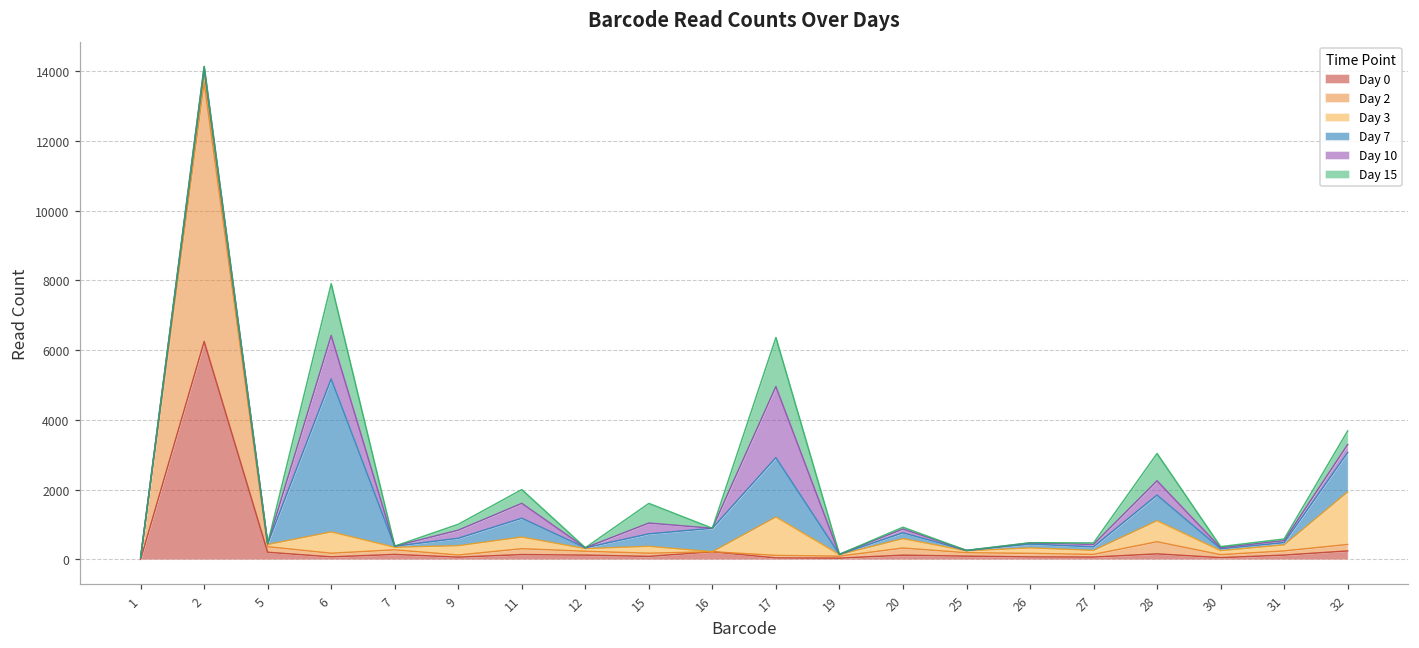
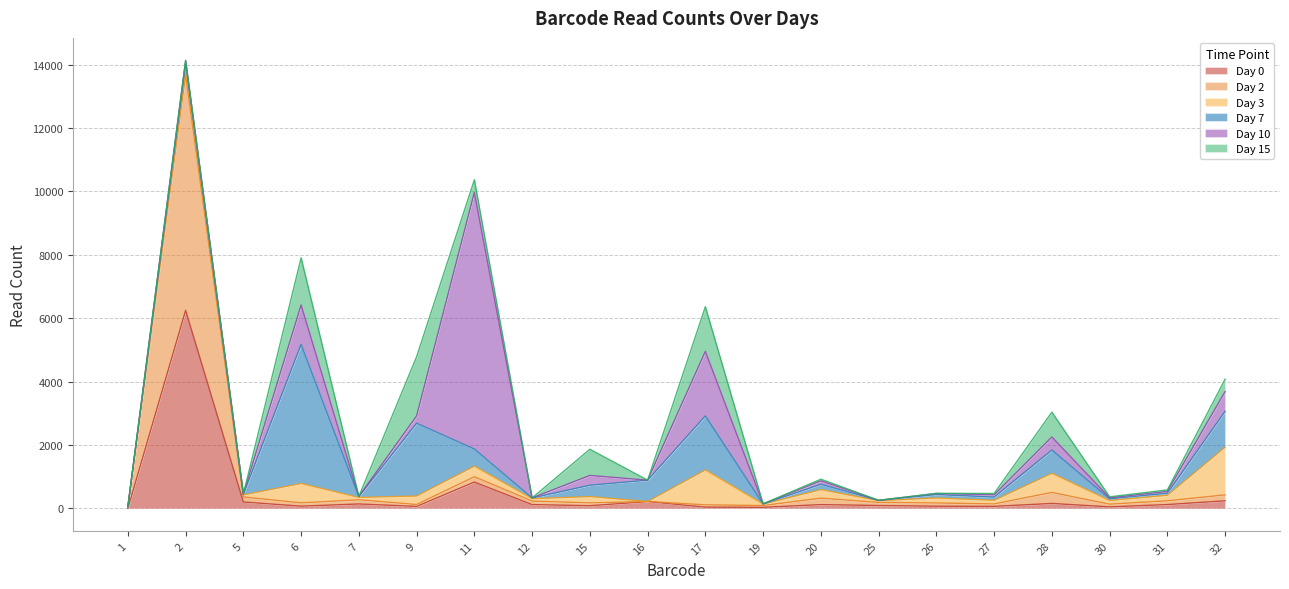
  {
    "Day 0": {
      "2": 6200,
      "5": 200,
      "6": 100,
      "7": 100,
-     "11": 100,
+     "11": 800,
      "12": 100,
      "15": 100,
      "20": 100,
      "25": 100,
      "26": 100,
      "28": 200,
      "30": 0,
      "31": 100,
      "32": 200
    },
    "Day 7": {
      "6": 4400,
-     "9": 200,
+     "9": 2300,
      "11": 500,
      "15": 400,
      "17": 1700,
      "20": 200,
      "28": 700,
      "32": 1100
    },
    "Day 10": {
      "6": 1200,
      "9": 200,
-     "11": 400,
+     "11": 8100,
      "15": 300,
      "17": 2000,
      "28": 400,
-     "32": 200
+     "32": 600
    },
    "Day 15": {
      "6": 1500,
-     "9": 200,
+     "9": 1900,
      "11": 400,
-     "15": 600,
+     "15": 800,
      "17": 1400,
      "28": 800,
      "32": 400
    }
  }
